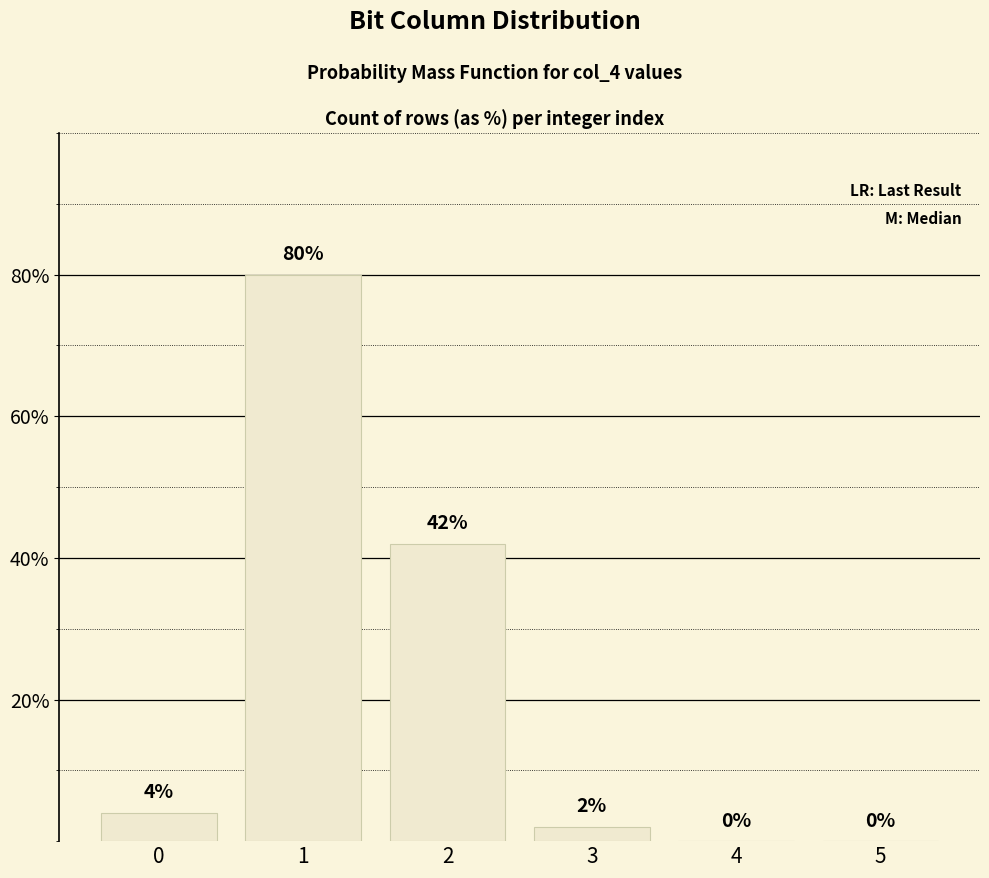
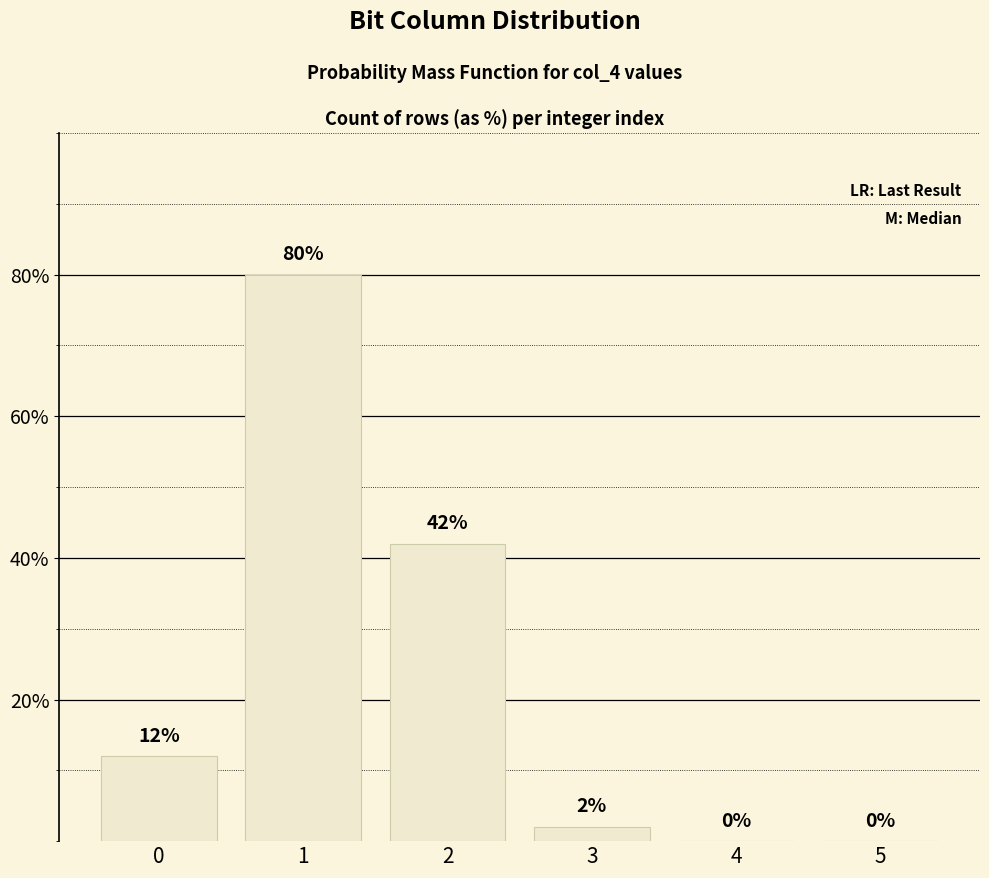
  {
-   "0": "4%",
+   "0": "12%",
    "1": "80%",
    "2": "42%",
    "3": "2%",
    "4": "0%",
    "5": "0%"
  }
